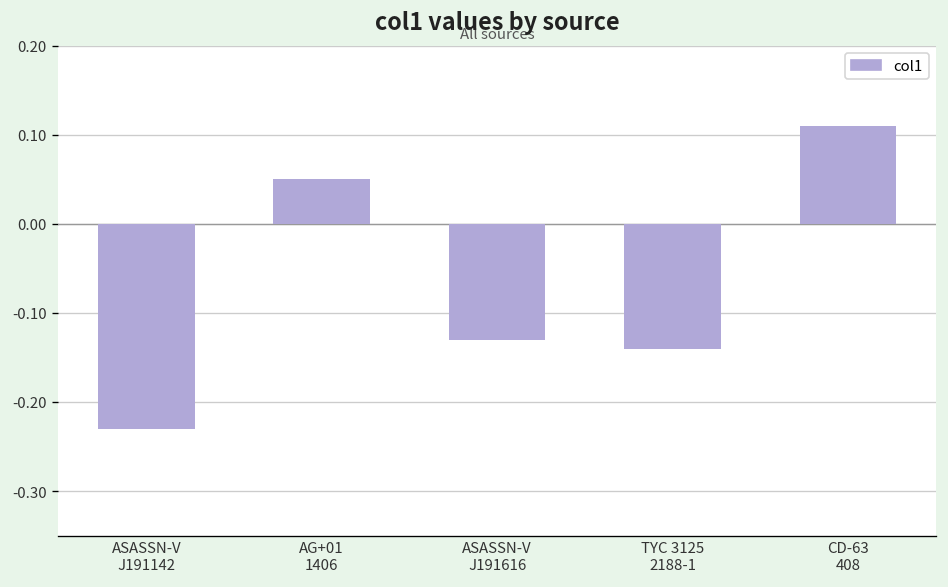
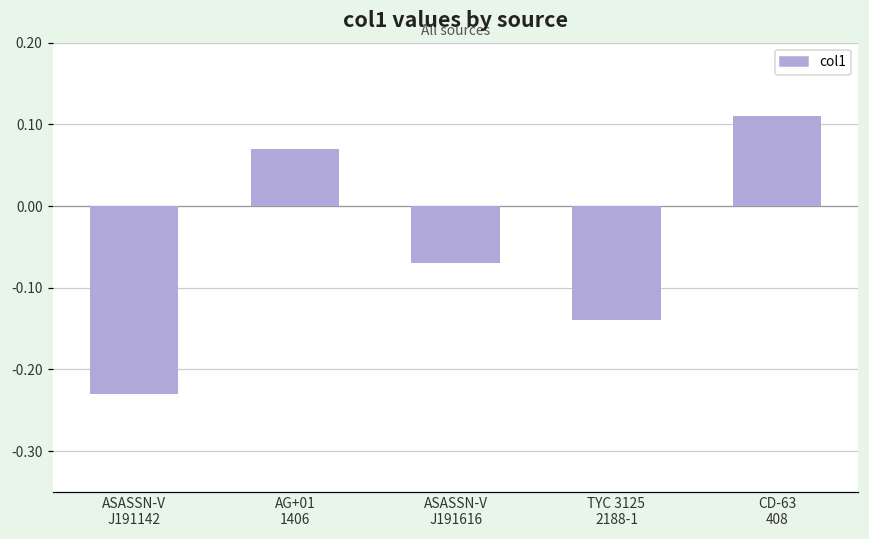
  {
    "ASASSN-V J191142": -0.23,
-   "AG+01 1406": 0.05,
-   "ASASSN-V J191616": -0.13,
+   "AG+01 1406": 0.07,
+   "ASASSN-V J191616": -0.07,
    "TYC 3125 2188-1": -0.14,
    "CD-63 408": 0.11
  }
